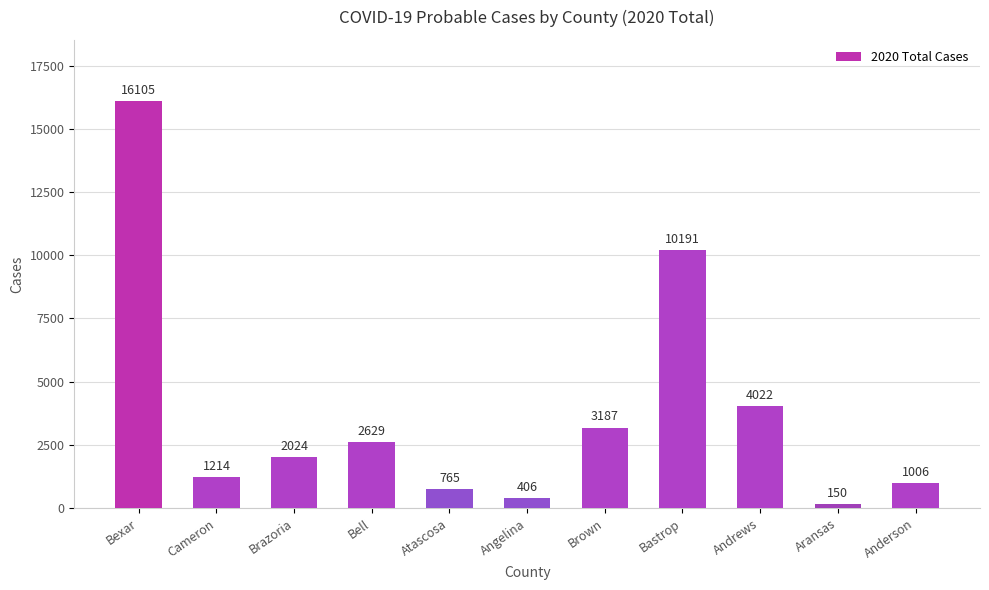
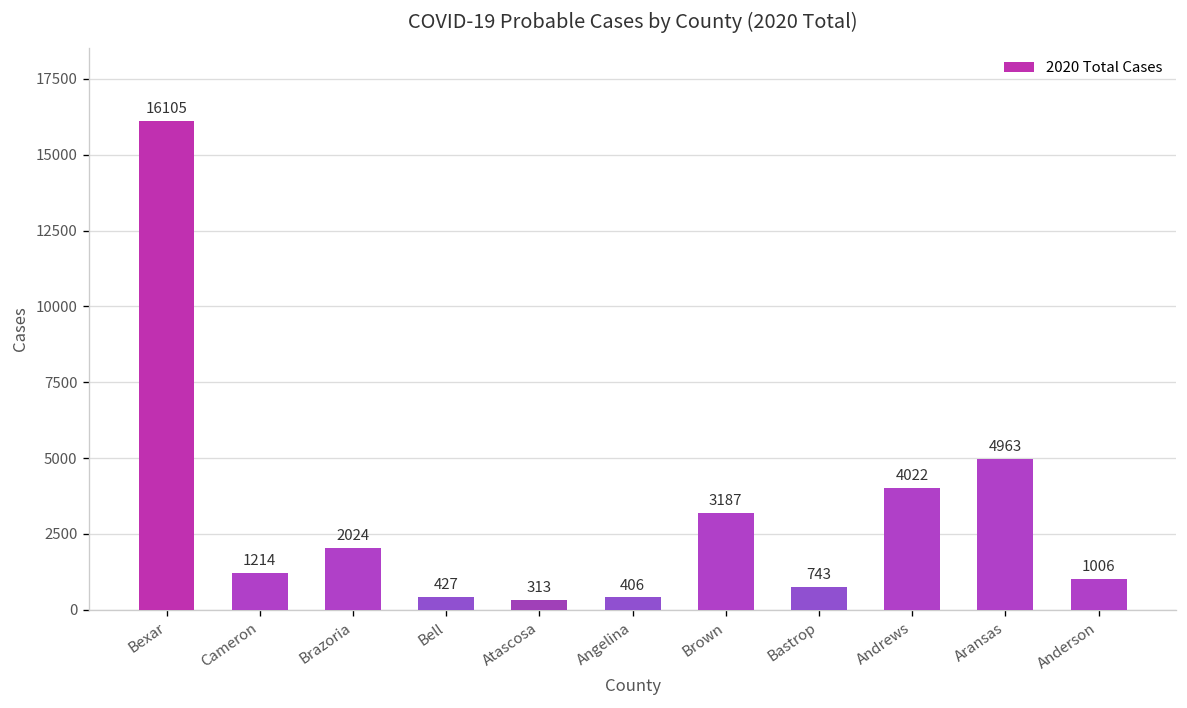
  {
    "Bexar": 16105,
    "Cameron": 1214,
    "Brazoria": 2024,
-   "Bell": 2629,
-   "Atascosa": 765,
+   "Bell": 427,
+   "Atascosa": 313,
    "Angelina": 406,
    "Brown": 3187,
-   "Bastrop": 10191,
+   "Bastrop": 743,
    "Andrews": 4022,
-   "Aransas": 150,
+   "Aransas": 4963,
    "Anderson": 1006
  }
